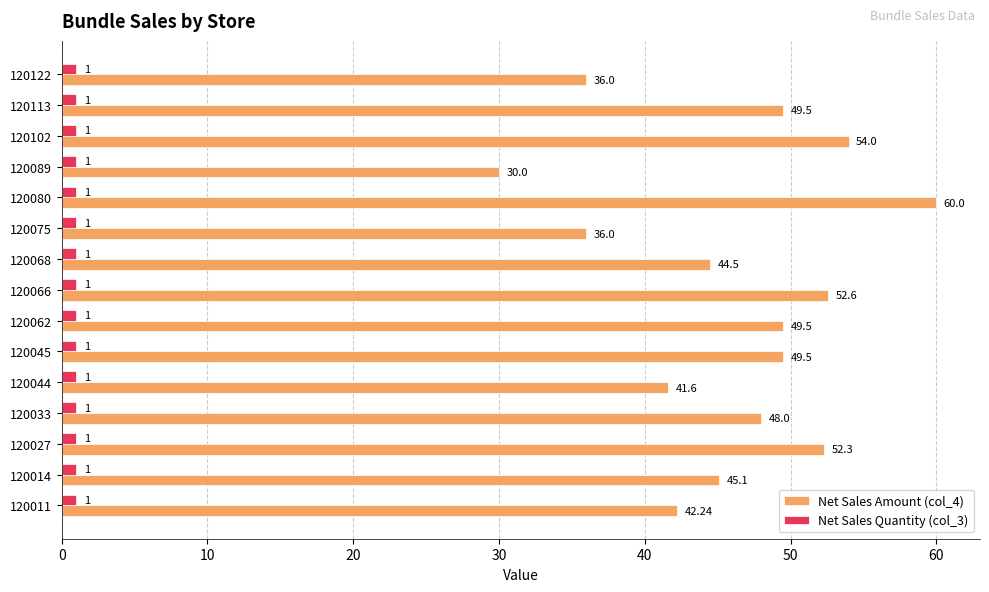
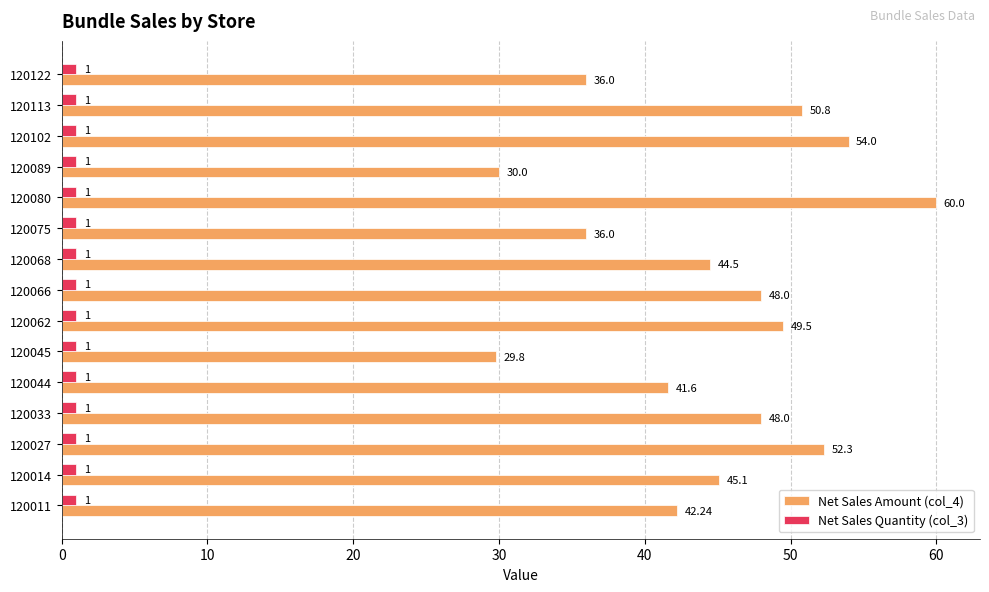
  {
    "Net Sales Amount (col_4)": {
      "120122": 36.0,
-     "120113": 49.5,
+     "120113": 50.8,
      "120102": 54.0,
      "120089": 30.0,
      "120080": 60.0,
      "120075": 36.0,
      "120068": 44.5,
-     "120066": 52.6,
+     "120066": 48.0,
      "120062": 49.5,
-     "120045": 49.5,
+     "120045": 29.8,
      "120044": 41.6,
      "120033": 48.0,
      "120027": 52.3,
      "120014": 45.1,
      "120011": 42.24
    },
    "Net Sales Quantity (col_3)": {
      "120122": 1,
      "120113": 1,
      "120102": 1,
      "120089": 1,
      "120080": 1,
      "120075": 1,
      "120068": 1,
      "120066": 1,
      "120062": 1,
      "120045": 1,
      "120044": 1,
      "120033": 1,
      "120027": 1,
      "120014": 1,
      "120011": 1
    }
  }
